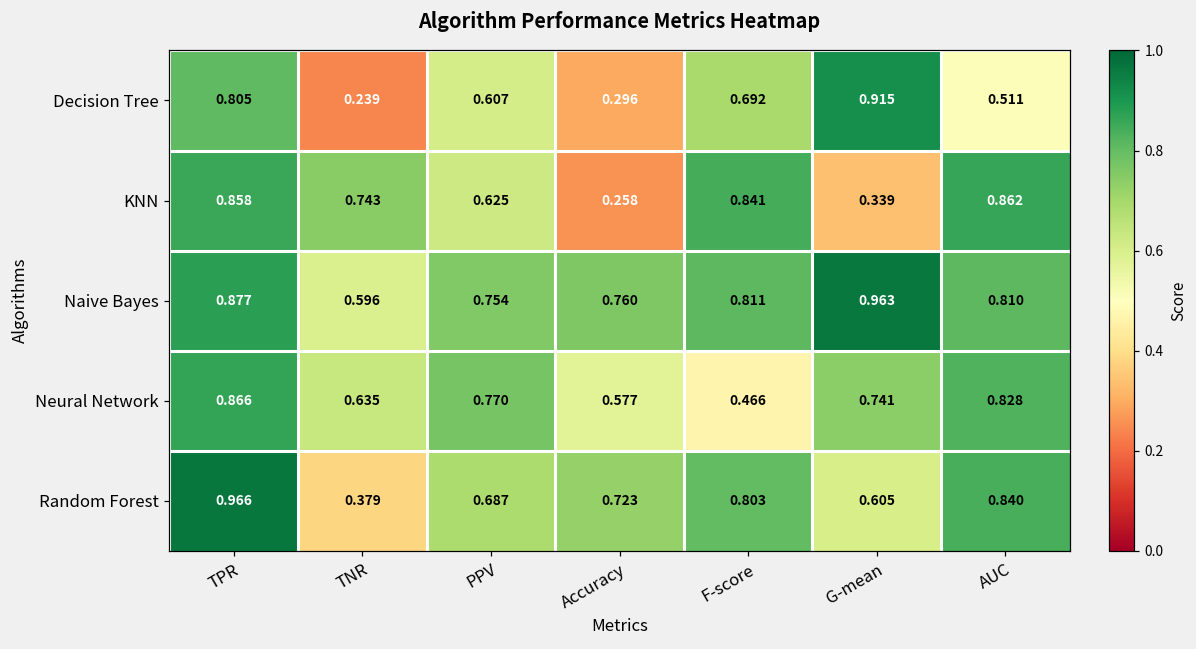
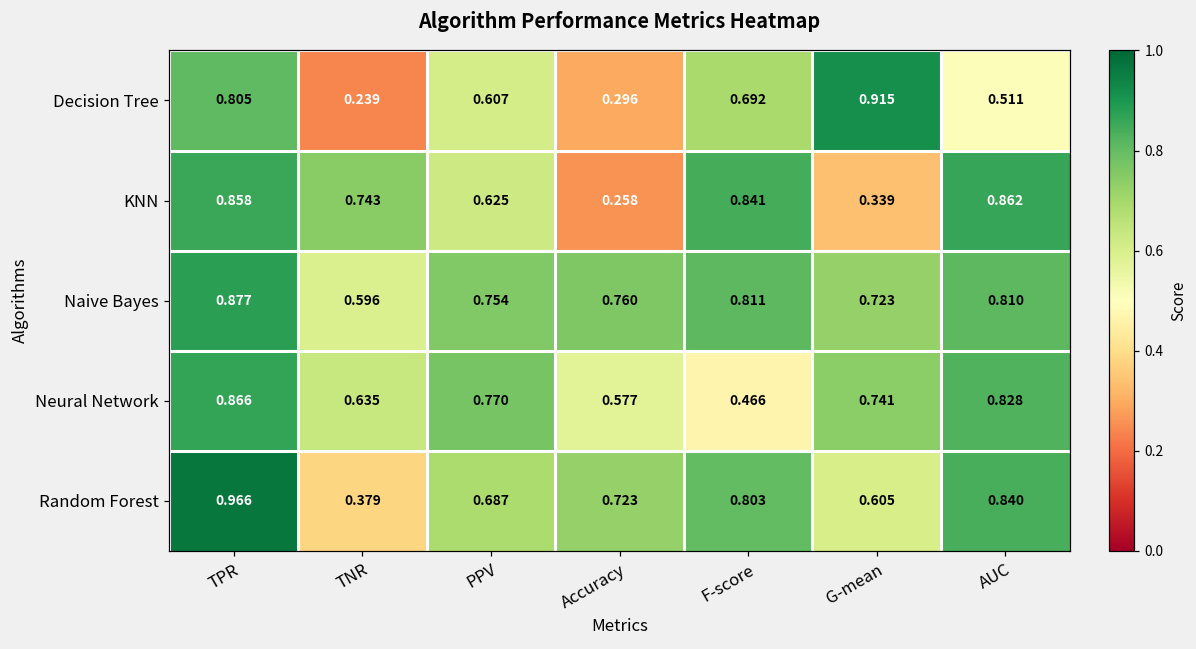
  {
    "Decision Tree": {
      "TPR": 0.805,
      "TNR": 0.239,
      "PPV": 0.607,
      "Accuracy": 0.296,
      "F-score": 0.692,
      "G-mean": 0.915,
      "AUC": 0.511
    },
    "KNN": {
      "TPR": 0.858,
      "TNR": 0.743,
      "PPV": 0.625,
      "Accuracy": 0.258,
      "F-score": 0.841,
      "G-mean": 0.339,
      "AUC": 0.862
    },
    "Naive Bayes": {
      "TPR": 0.877,
      "TNR": 0.596,
      "PPV": 0.754,
      "Accuracy": 0.760,
      "F-score": 0.811,
-     "G-mean": 0.963,
+     "G-mean": 0.723,
      "AUC": 0.810
    },
    "Neural Network": {
      "TPR": 0.866,
      "TNR": 0.635,
      "PPV": 0.770,
      "Accuracy": 0.577,
      "F-score": 0.466,
      "G-mean": 0.741,
      "AUC": 0.828
    },
    "Random Forest": {
      "TPR": 0.966,
      "TNR": 0.379,
      "PPV": 0.687,
      "Accuracy": 0.723,
      "F-score": 0.803,
      "G-mean": 0.605,
      "AUC": 0.840
    }
  }
